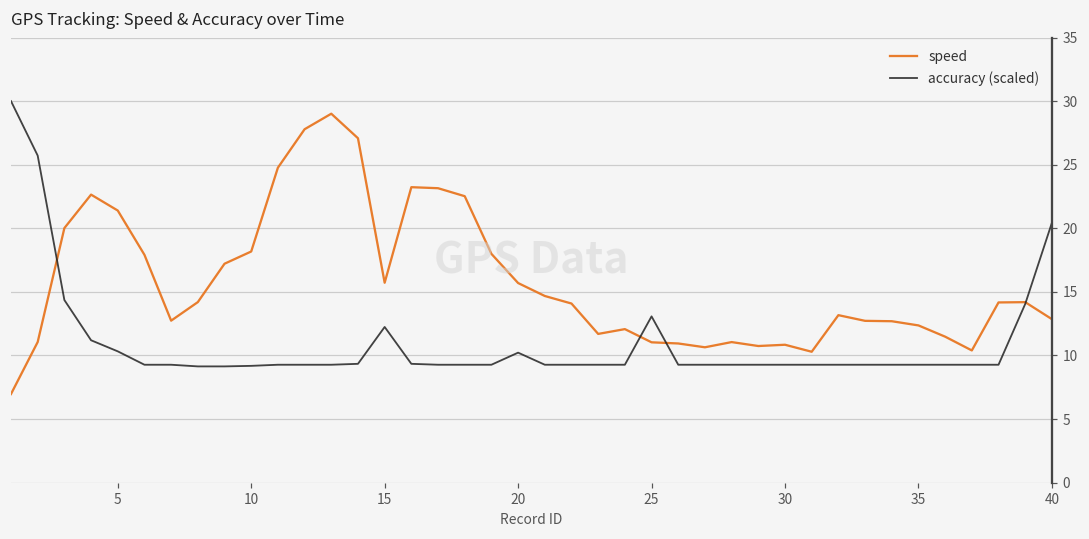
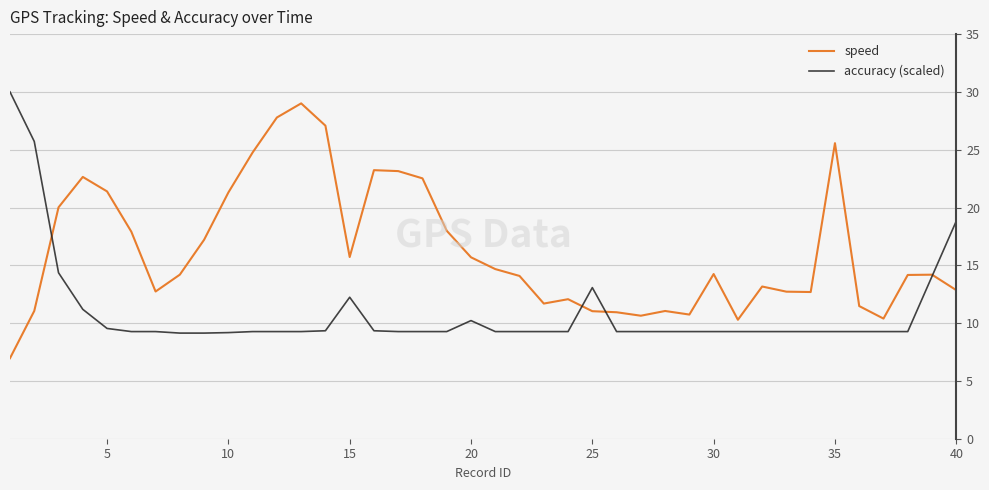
  {
    "speed": {
      "5": 21.4,
-     "10": 18.2,
+     "10": 21.3,
      "15": 15.7,
      "20": 15.7,
      "25": 11.0,
-     "30": 10.8,
-     "35": 12.4,
+     "30": 14.2,
+     "35": 25.6,
      "40": 12.9
    },
    "accuracy (scaled)": {
-     "5": 10.3,
+     "5": 9.5,
      "10": 9.2,
      "15": 12.2,
      "20": 10.2,
      "25": 13.1,
      "30": 9.3,
      "35": 9.3,
-     "40": 20.4
+     "40": 18.8
    }
  }
